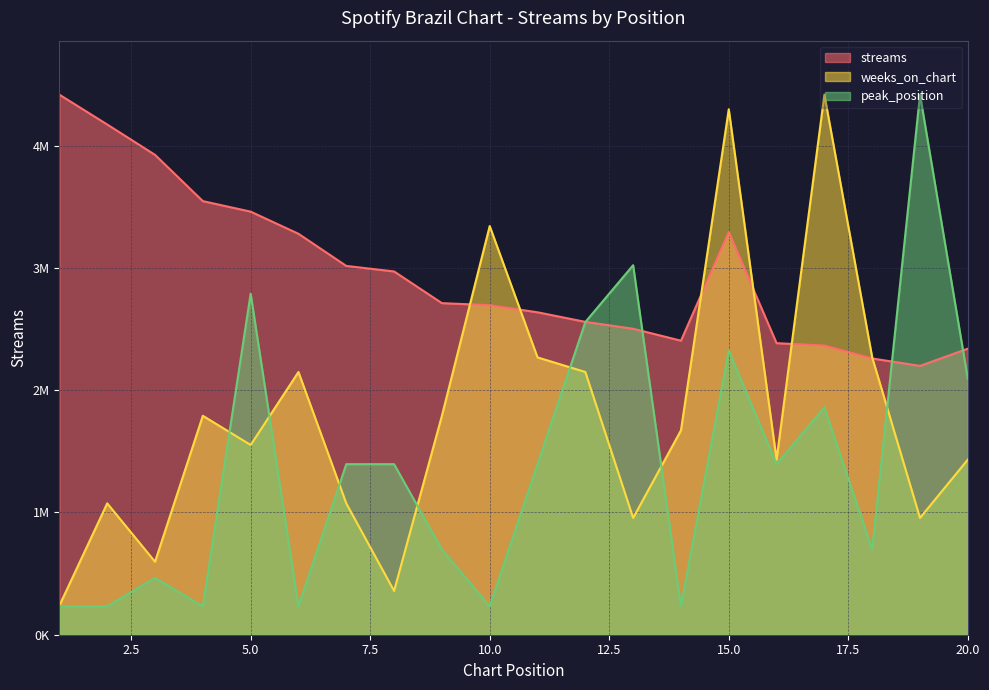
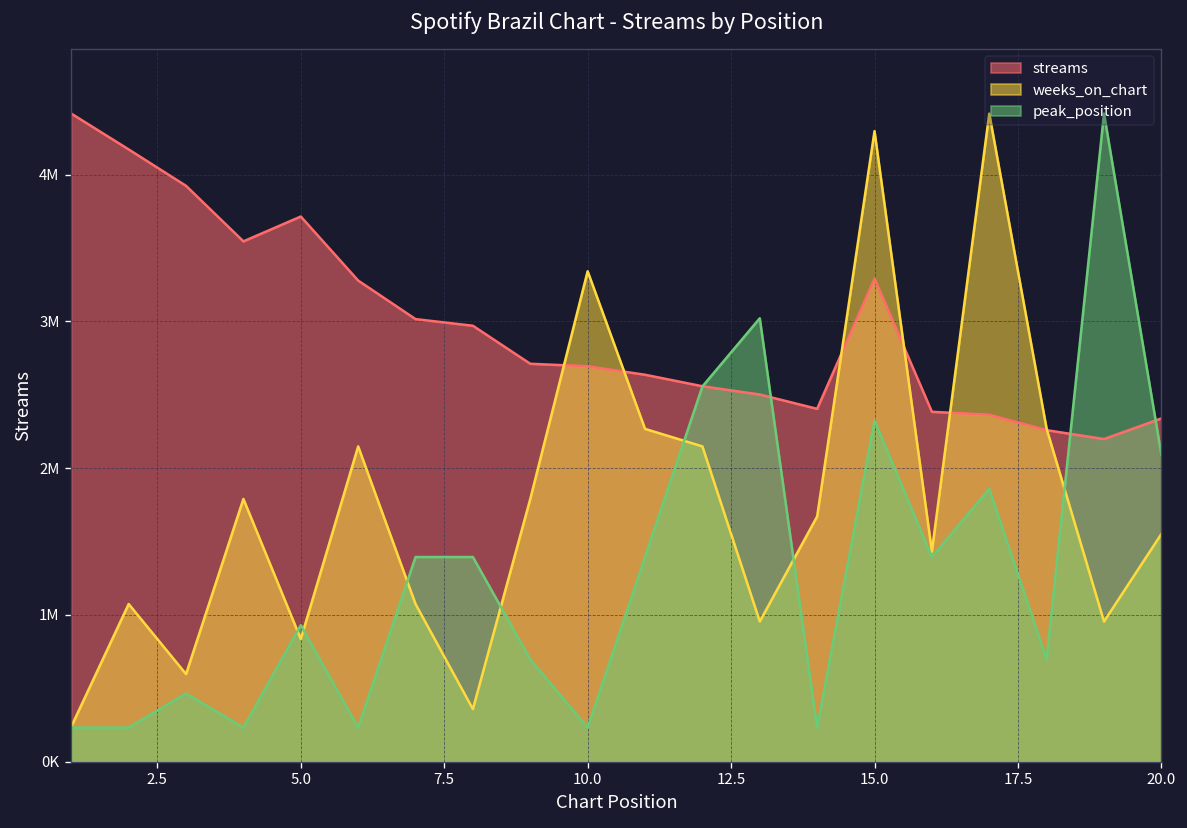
  {
    "streams": {
-     "5.0": 3460000,
+     "5.0": 3720000,
      "10.0": 2690000,
      "15.0": 3290000,
      "20.0": 2340000
    },
    "weeks_on_chart": {
-     "5.0": 1550000,
+     "5.0": 840000,
      "10.0": 3340000,
      "15.0": 4300000,
-     "20.0": 1430000
+     "20.0": 1550000
    },
    "peak_position": {
-     "5.0": 2790000,
+     "5.0": 930000,
      "10.0": 230000,
      "15.0": 2320000,
      "20.0": 2090000
    }
  }
